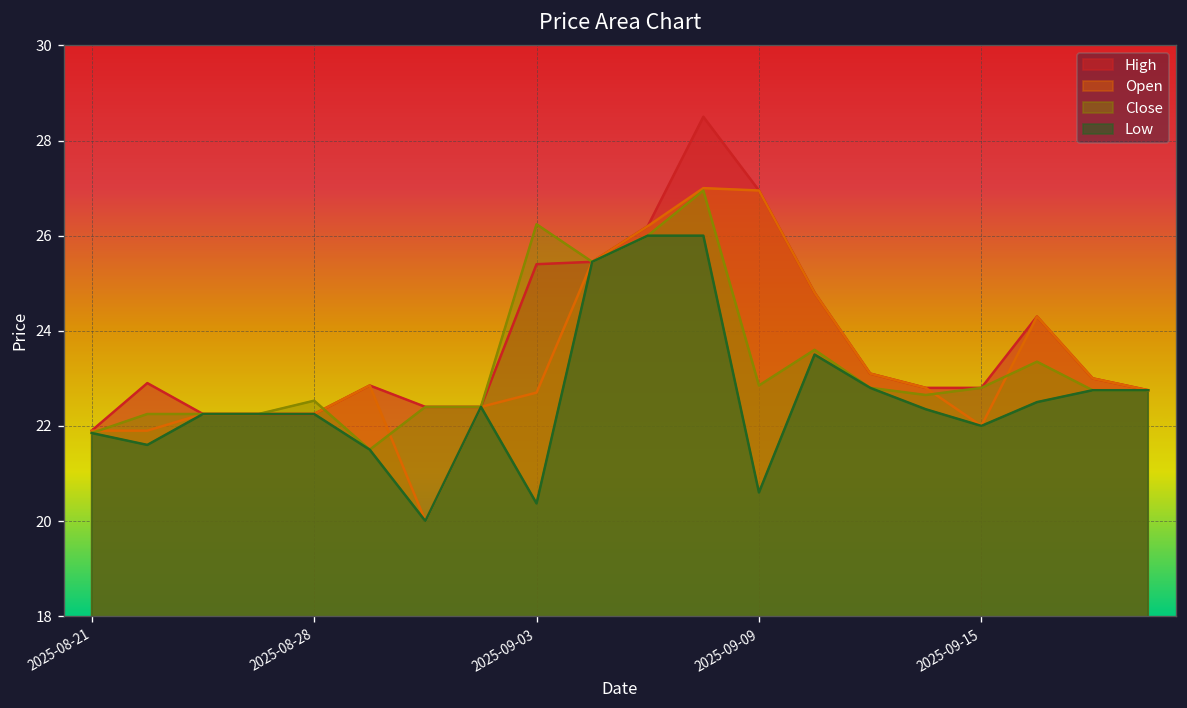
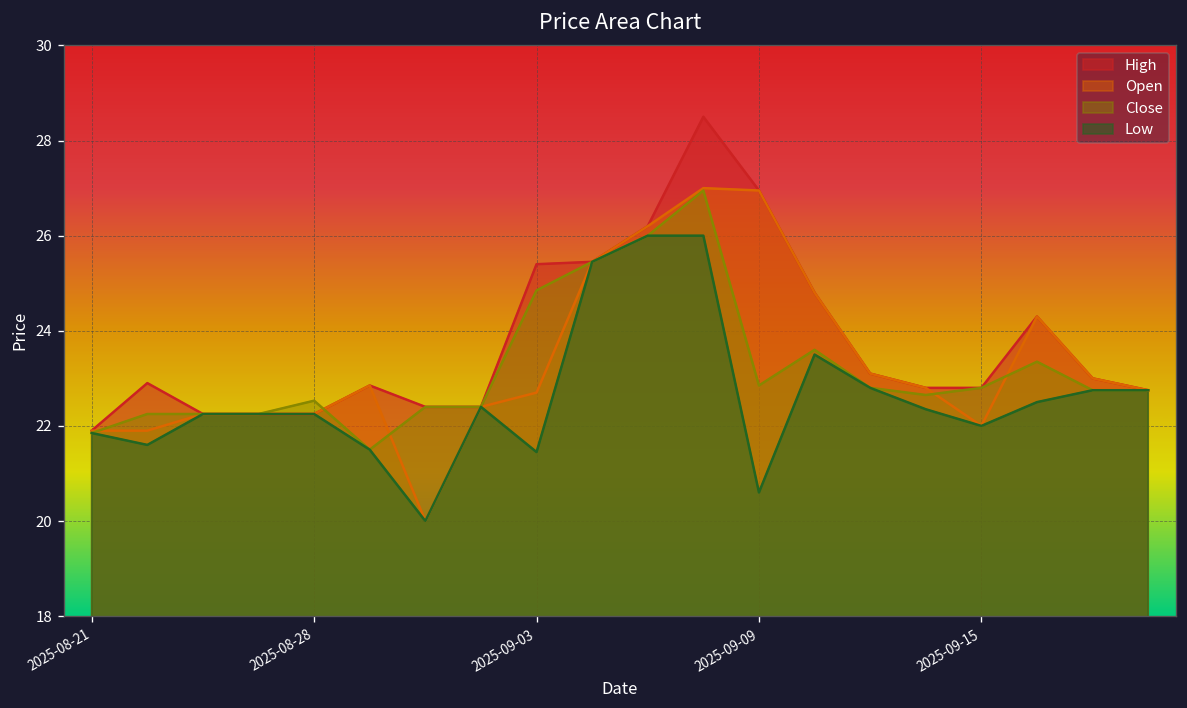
  {
    "Close": {
      "2025-08-28": 22.5,
-     "2025-09-03": 26.2,
+     "2025-09-03": 24.9,
      "2025-09-09": 22.9
    },
    "Low": {
-     "2025-09-03": 20.4,
+     "2025-09-03": 21.5,
      "2025-09-09": 20.6
    }
  }
